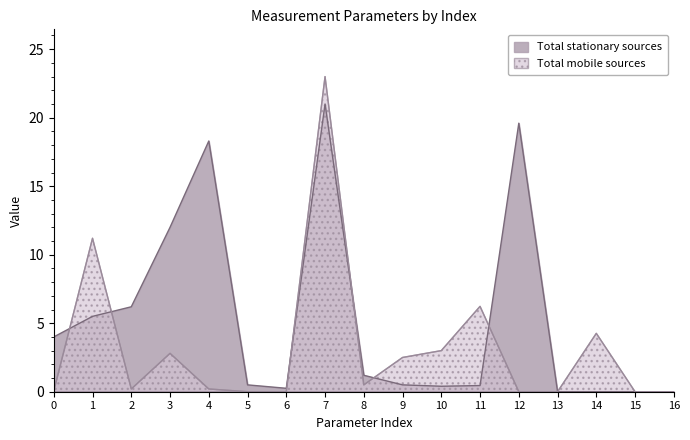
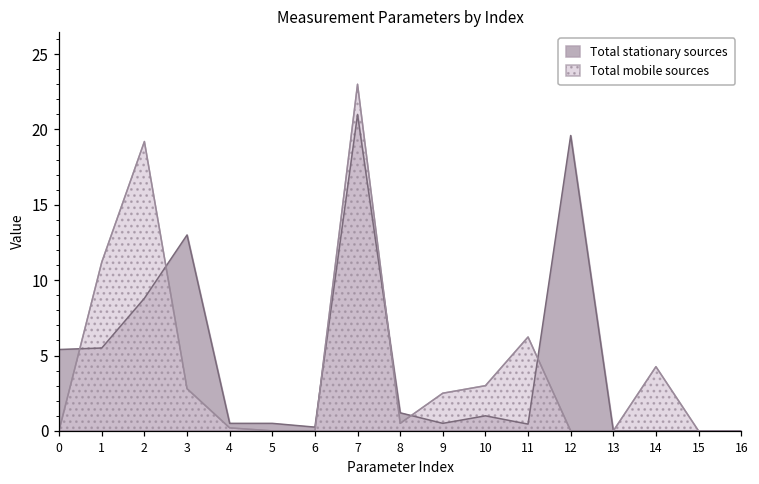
  {
    "Total stationary sources": {
-     "0": 4.0,
+     "0": 5.4,
      "1": 5.5,
-     "2": 6.2,
-     "3": 12,
-     "4": 18.3,
+     "2": 8.8,
+     "3": 13,
+     "4": 0.5,
      "5": 0.5,
      "6": 0.3,
      "7": 21.0,
      "8": 1.2,
      "9": 0.5,
-     "10": 0.4,
+     "10": 1.0,
      "11": 0.5,
      "12": 19.6,
      "14": 0.0
    },
    "Total mobile sources": {
      "0": 0.1,
      "1": 11.2,
-     "2": 0.2,
+     "2": 19.2,
      "3": 2.8,
      "4": 0.2,
      "5": 0.0,
      "6": 0.0,
      "7": 23.0,
      "8": 0.5,
      "9": 2.5,
      "10": 3.0,
      "11": 6.2,
      "12": 0.0,
      "14": 4.3
    }
  }
